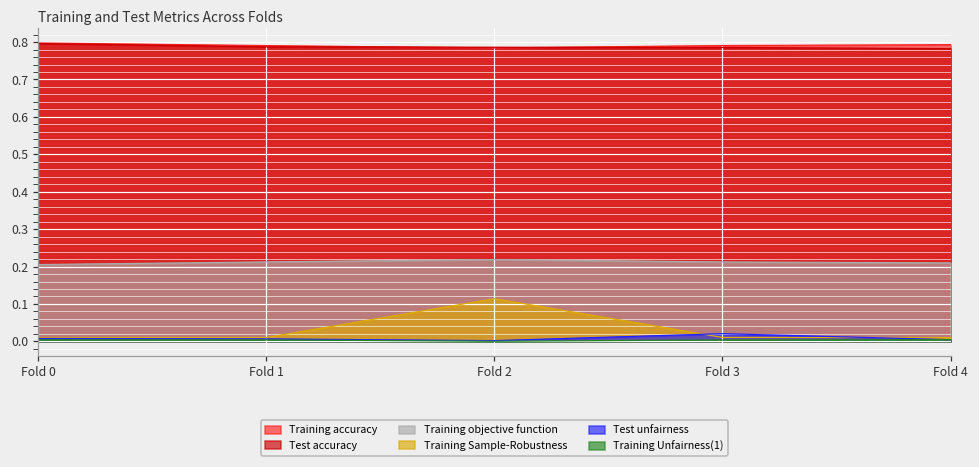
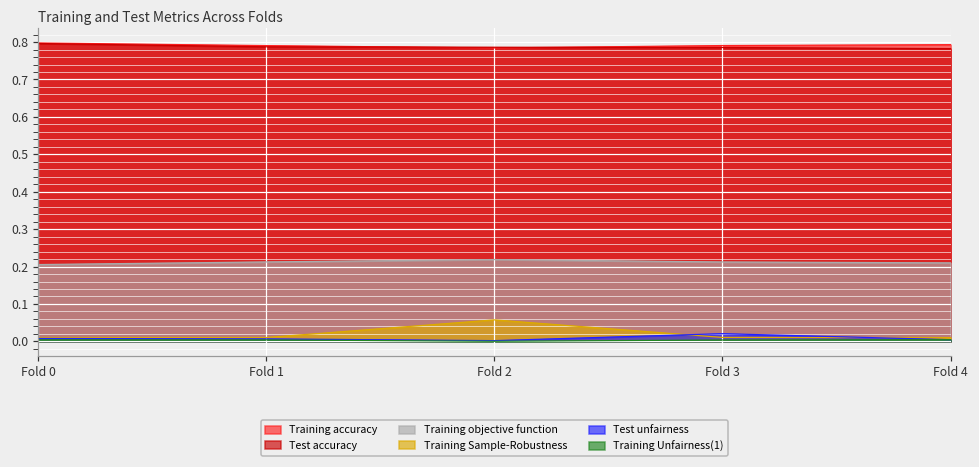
  {
    "Training accuracy": {
      "Fold 4": 0.79
    },
    "Test accuracy": {
      "Fold 4": 0.78
    },
    "Training objective function": {
      "Fold 0": 0.21,
      "Fold 1": 0.21,
      "Fold 2": 0.22,
      "Fold 3": 0.21,
      "Fold 4": 0.21
    },
    "Training Sample-Robustness": {
-     "Fold 2": 0.11
+     "Fold 2": 0.06
    },
    "Test unfairness": {
      "Fold 3": 0.02
    }
  }
